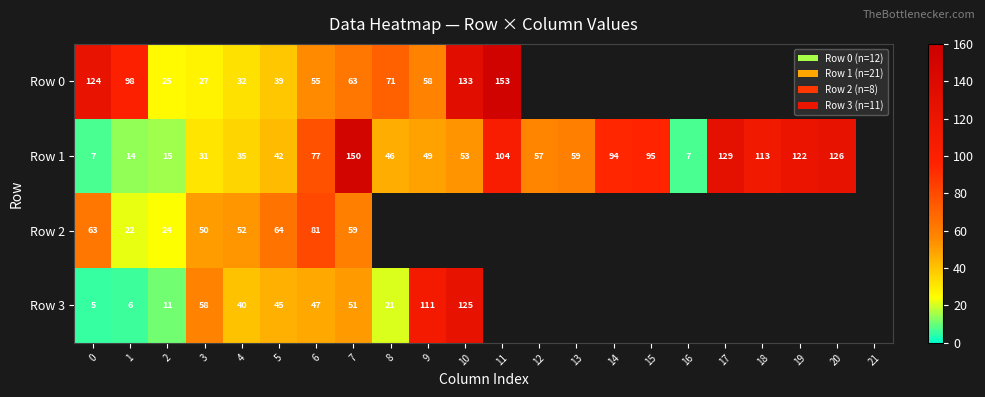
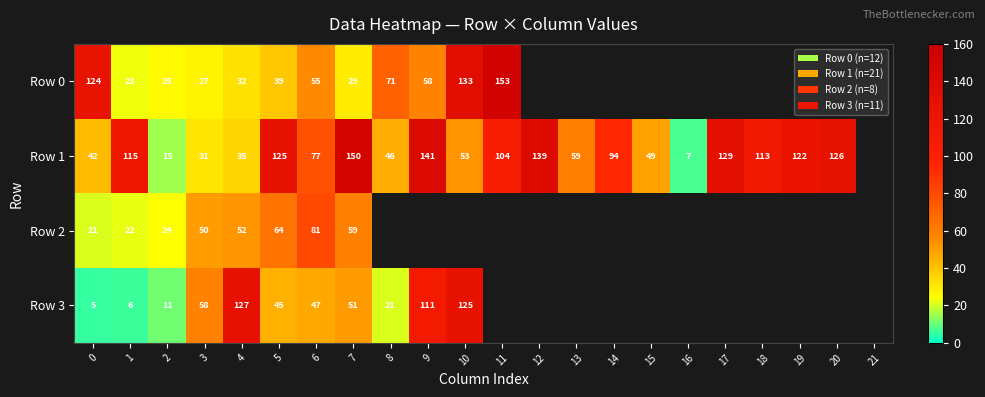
  {
    "Row 0": {
      "0": 124,
-     "1": 98,
+     "1": 23,
      "2": 25,
      "3": 27,
      "4": 32,
      "5": 39,
      "6": 55,
-     "7": 63,
+     "7": 29,
      "8": 71,
      "9": 58,
      "10": 133,
      "11": 153
    },
    "Row 1": {
-     "0": 7,
-     "1": 14,
+     "0": 42,
+     "1": 115,
      "2": 15,
      "3": 31,
      "4": 35,
-     "5": 42,
+     "5": 125,
      "6": 77,
      "7": 150,
      "8": 46,
-     "9": 49,
+     "9": 141,
      "10": 53,
      "11": 104,
-     "12": 57,
+     "12": 139,
      "13": 59,
      "14": 94,
-     "15": 95,
+     "15": 49,
      "16": 7,
      "17": 129,
      "18": 113,
      "19": 122,
      "20": 126
    },
    "Row 2": {
-     "0": 63,
+     "0": 21,
      "1": 22,
      "2": 24,
      "3": 50,
      "4": 52,
      "5": 64,
      "6": 81,
      "7": 59
    },
    "Row 3": {
      "0": 5,
      "1": 6,
      "2": 11,
      "3": 58,
-     "4": 40,
+     "4": 127,
      "5": 45,
      "6": 47,
      "7": 51,
      "8": 21,
      "9": 111,
      "10": 125
    }
  }
